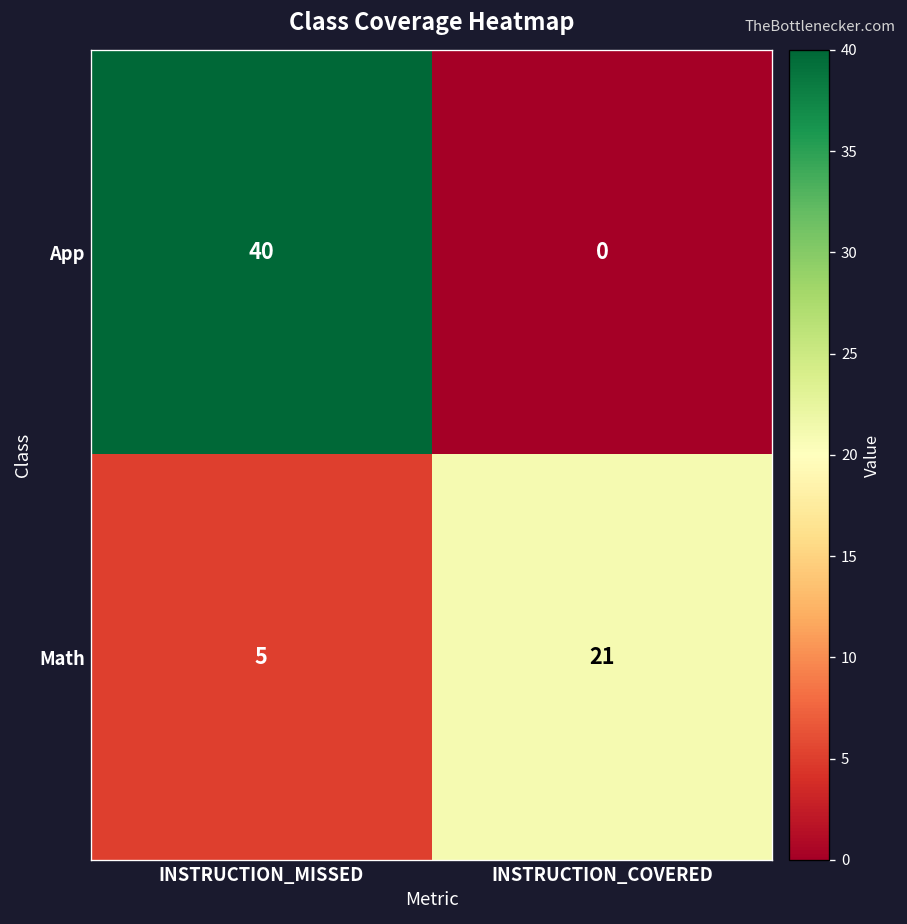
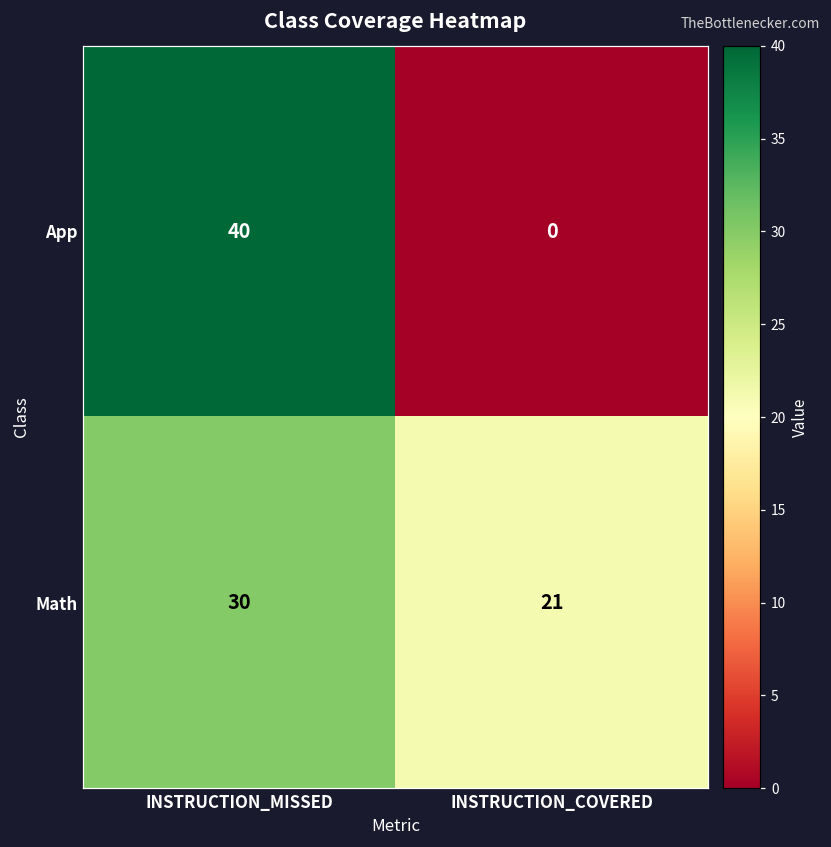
  {
    "App": {
      "INSTRUCTION_MISSED": 40,
      "INSTRUCTION_COVERED": 0
    },
    "Math": {
-     "INSTRUCTION_MISSED": 5,
+     "INSTRUCTION_MISSED": 30,
      "INSTRUCTION_COVERED": 21
    }
  }
